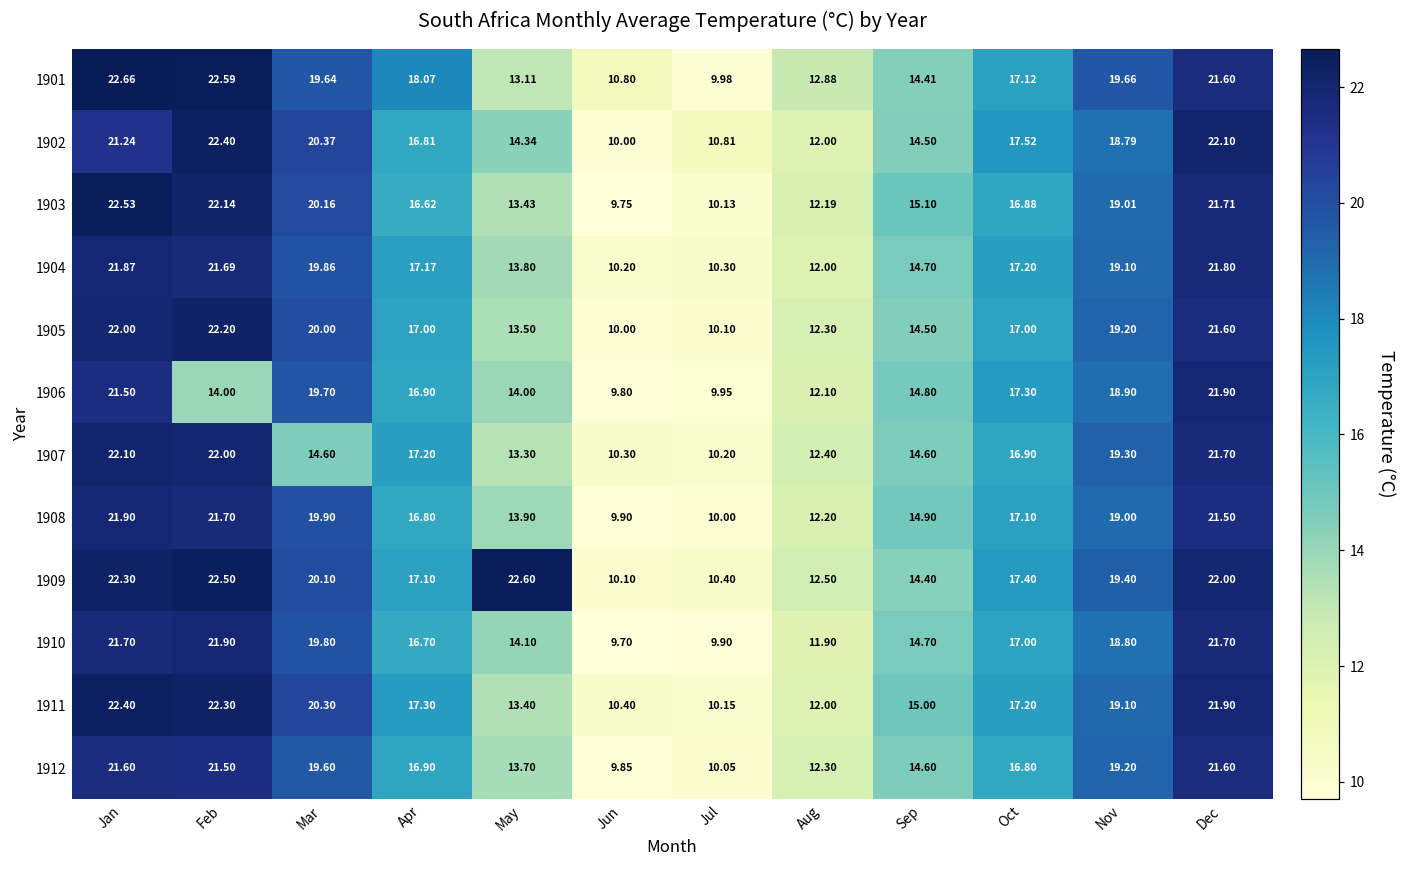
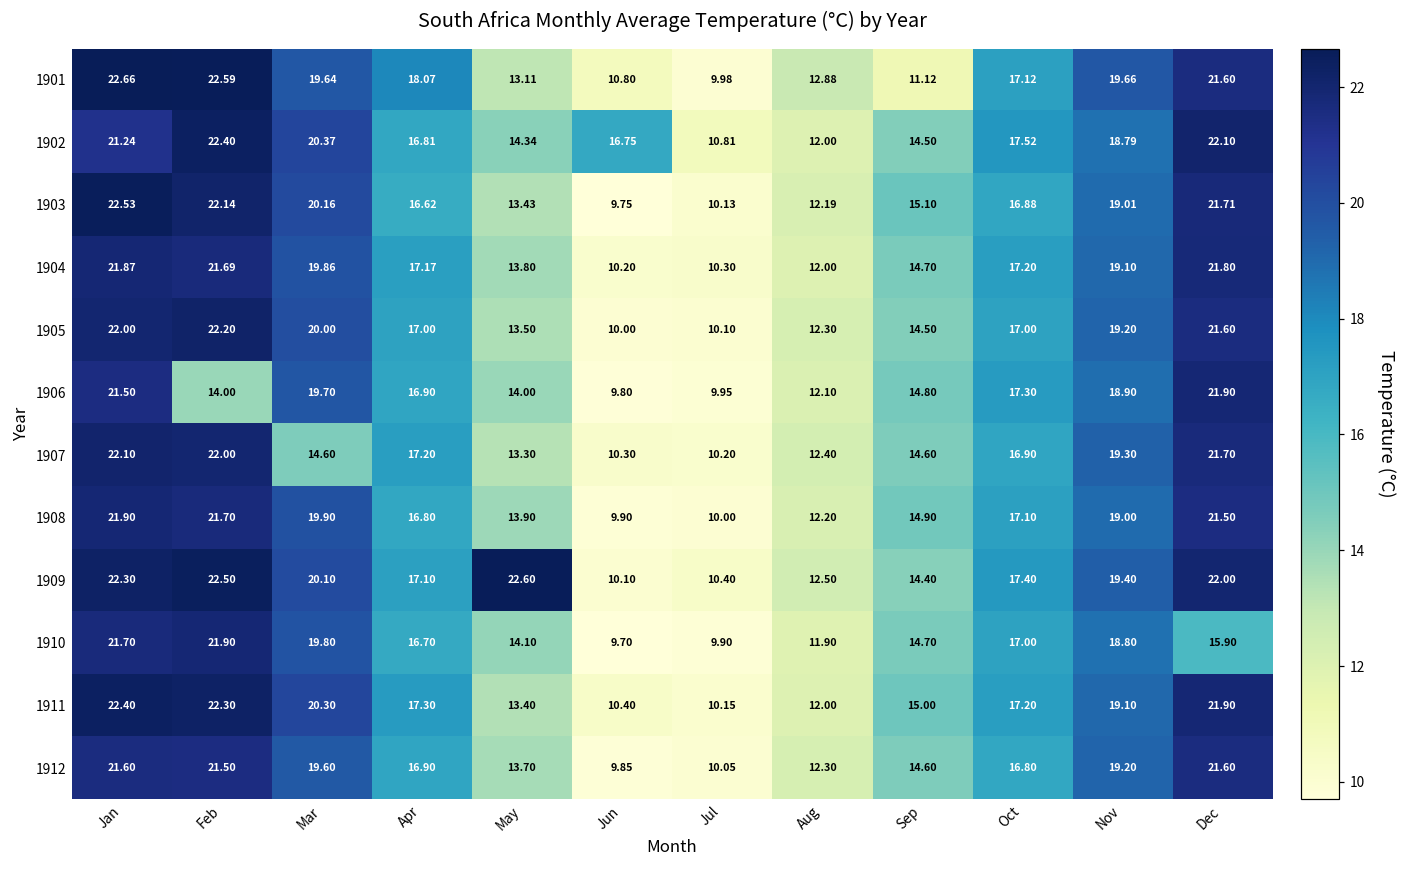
  {
    "1901": {
      "Jan": 22.66,
      "Feb": 22.59,
      "Mar": 19.64,
      "Apr": 18.07,
      "May": 13.11,
      "Jun": 10.80,
      "Jul": 9.98,
      "Aug": 12.88,
-     "Sep": 14.41,
+     "Sep": 11.12,
      "Oct": 17.12,
      "Nov": 19.66,
      "Dec": 21.60
    },
    "1902": {
      "Jan": 21.24,
      "Feb": 22.40,
      "Mar": 20.37,
      "Apr": 16.81,
      "May": 14.34,
-     "Jun": 10.00,
+     "Jun": 16.75,
      "Jul": 10.81,
      "Aug": 12.00,
      "Sep": 14.50,
      "Oct": 17.52,
      "Nov": 18.79,
      "Dec": 22.10
    },
    "1903": {
      "Jan": 22.53,
      "Feb": 22.14,
      "Mar": 20.16,
      "Apr": 16.62,
      "May": 13.43,
      "Jun": 9.75,
      "Jul": 10.13,
      "Aug": 12.19,
      "Sep": 15.10,
      "Oct": 16.88,
      "Nov": 19.01,
      "Dec": 21.71
    },
    "1904": {
      "Jan": 21.87,
      "Feb": 21.69,
      "Mar": 19.86,
      "Apr": 17.17,
      "May": 13.80,
      "Jun": 10.20,
      "Jul": 10.30,
      "Aug": 12.00,
      "Sep": 14.70,
      "Oct": 17.20,
      "Nov": 19.10,
      "Dec": 21.80
    },
    "1905": {
      "Jan": 22.00,
      "Feb": 22.20,
      "Mar": 20.00,
      "Apr": 17.00,
      "May": 13.50,
      "Jun": 10.00,
      "Jul": 10.10,
      "Aug": 12.30,
      "Sep": 14.50,
      "Oct": 17.00,
      "Nov": 19.20,
      "Dec": 21.60
    },
    "1906": {
      "Jan": 21.50,
      "Feb": 14.00,
      "Mar": 19.70,
      "Apr": 16.90,
      "May": 14.00,
      "Jun": 9.80,
      "Jul": 9.95,
      "Aug": 12.10,
      "Sep": 14.80,
      "Oct": 17.30,
      "Nov": 18.90,
      "Dec": 21.90
    },
    "1907": {
      "Jan": 22.10,
      "Feb": 22.00,
      "Mar": 14.60,
      "Apr": 17.20,
      "May": 13.30,
      "Jun": 10.30,
      "Jul": 10.20,
      "Aug": 12.40,
      "Sep": 14.60,
      "Oct": 16.90,
      "Nov": 19.30,
      "Dec": 21.70
    },
    "1908": {
      "Jan": 21.90,
      "Feb": 21.70,
      "Mar": 19.90,
      "Apr": 16.80,
      "May": 13.90,
      "Jun": 9.90,
      "Jul": 10.00,
      "Aug": 12.20,
      "Sep": 14.90,
      "Oct": 17.10,
      "Nov": 19.00,
      "Dec": 21.50
    },
    "1909": {
      "Jan": 22.30,
      "Feb": 22.50,
      "Mar": 20.10,
      "Apr": 17.10,
      "May": 22.60,
      "Jun": 10.10,
      "Jul": 10.40,
      "Aug": 12.50,
      "Sep": 14.40,
      "Oct": 17.40,
      "Nov": 19.40,
      "Dec": 22.00
    },
    "1910": {
      "Jan": 21.70,
      "Feb": 21.90,
      "Mar": 19.80,
      "Apr": 16.70,
      "May": 14.10,
      "Jun": 9.70,
      "Jul": 9.90,
      "Aug": 11.90,
      "Sep": 14.70,
      "Oct": 17.00,
      "Nov": 18.80,
-     "Dec": 21.70
+     "Dec": 15.90
    },
    "1911": {
      "Jan": 22.40,
      "Feb": 22.30,
      "Mar": 20.30,
      "Apr": 17.30,
      "May": 13.40,
      "Jun": 10.40,
      "Jul": 10.15,
      "Aug": 12.00,
      "Sep": 15.00,
      "Oct": 17.20,
      "Nov": 19.10,
      "Dec": 21.90
    },
    "1912": {
      "Jan": 21.60,
      "Feb": 21.50,
      "Mar": 19.60,
      "Apr": 16.90,
      "May": 13.70,
      "Jun": 9.85,
      "Jul": 10.05,
      "Aug": 12.30,
      "Sep": 14.60,
      "Oct": 16.80,
      "Nov": 19.20,
      "Dec": 21.60
    }
  }
